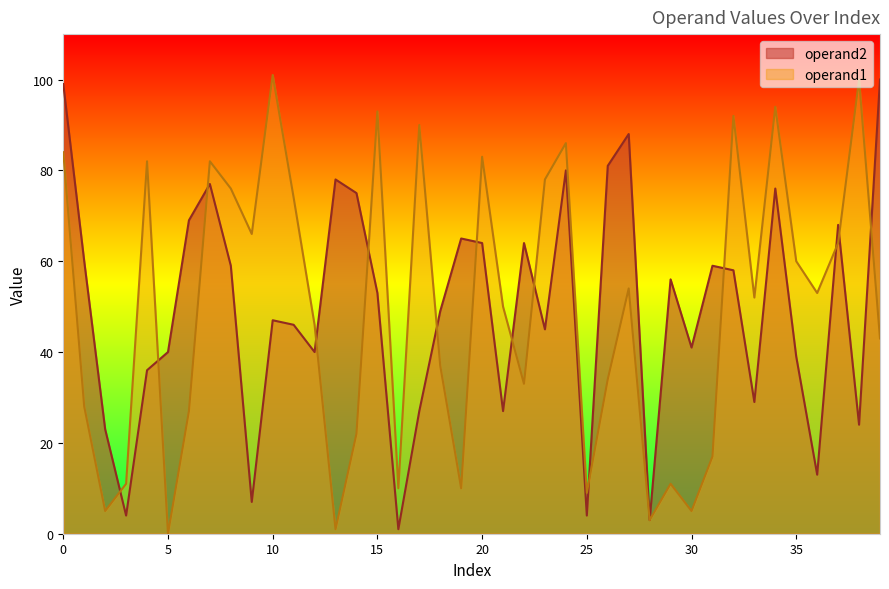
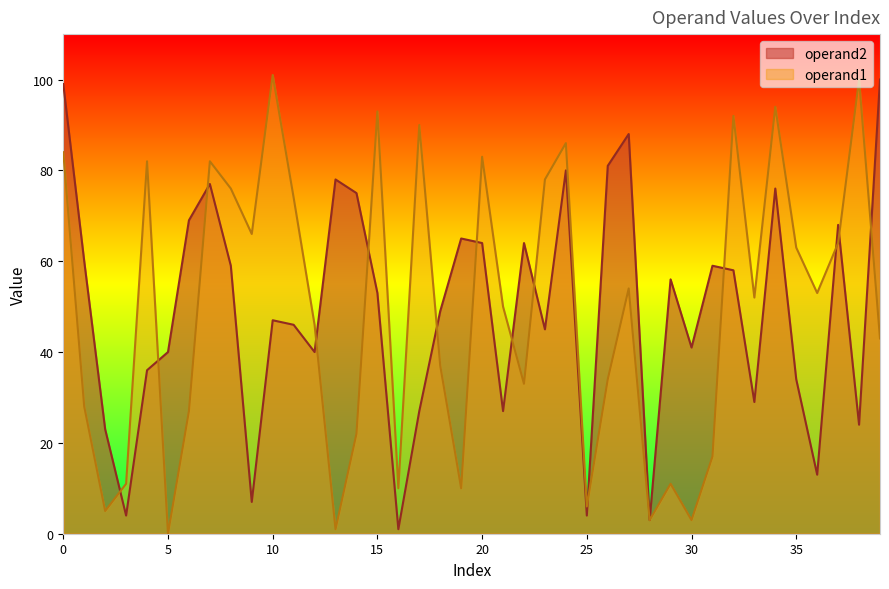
  {
    "operand2": {
      "0": 99,
      "5": 40,
      "10": 47,
      "15": 53,
      "20": 64,
      "25": 4,
      "30": 41,
-     "35": 39
+     "35": 34
    },
    "operand1": {
      "0": 84,
      "5": 0,
      "10": 101,
      "15": 93,
      "20": 83,
-     "25": 9,
-     "30": 5,
-     "35": 60
+     "25": 6,
+     "30": 3,
+     "35": 63
    }
  }
